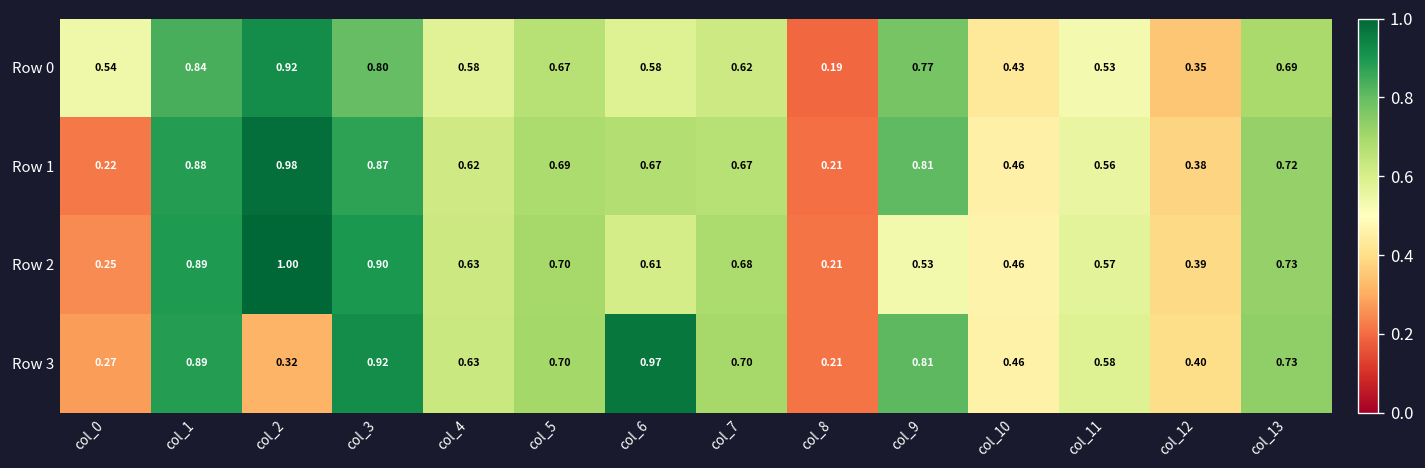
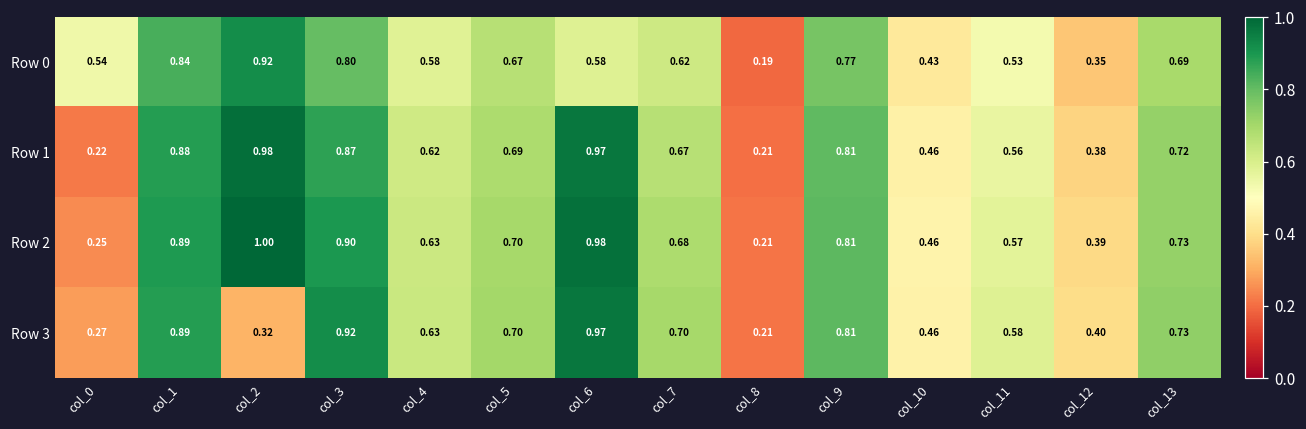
  {
    "Row 0": {
      "col_0": 0.54,
      "col_1": 0.84,
      "col_2": 0.92,
      "col_3": 0.80,
      "col_4": 0.58,
      "col_5": 0.67,
      "col_6": 0.58,
      "col_7": 0.62,
      "col_8": 0.19,
      "col_9": 0.77,
      "col_10": 0.43,
      "col_11": 0.53,
      "col_12": 0.35,
      "col_13": 0.69
    },
    "Row 1": {
      "col_0": 0.22,
      "col_1": 0.88,
      "col_2": 0.98,
      "col_3": 0.87,
      "col_4": 0.62,
      "col_5": 0.69,
-     "col_6": 0.67,
+     "col_6": 0.97,
      "col_7": 0.67,
      "col_8": 0.21,
      "col_9": 0.81,
      "col_10": 0.46,
      "col_11": 0.56,
      "col_12": 0.38,
      "col_13": 0.72
    },
    "Row 2": {
      "col_0": 0.25,
      "col_1": 0.89,
      "col_2": 1.00,
      "col_3": 0.90,
      "col_4": 0.63,
      "col_5": 0.70,
-     "col_6": 0.61,
+     "col_6": 0.98,
      "col_7": 0.68,
      "col_8": 0.21,
-     "col_9": 0.53,
+     "col_9": 0.81,
      "col_10": 0.46,
      "col_11": 0.57,
      "col_12": 0.39,
      "col_13": 0.73
    },
    "Row 3": {
      "col_0": 0.27,
      "col_1": 0.89,
      "col_2": 0.32,
      "col_3": 0.92,
      "col_4": 0.63,
      "col_5": 0.70,
      "col_6": 0.97,
      "col_7": 0.70,
      "col_8": 0.21,
      "col_9": 0.81,
      "col_10": 0.46,
      "col_11": 0.58,
      "col_12": 0.40,
      "col_13": 0.73
    }
  }
